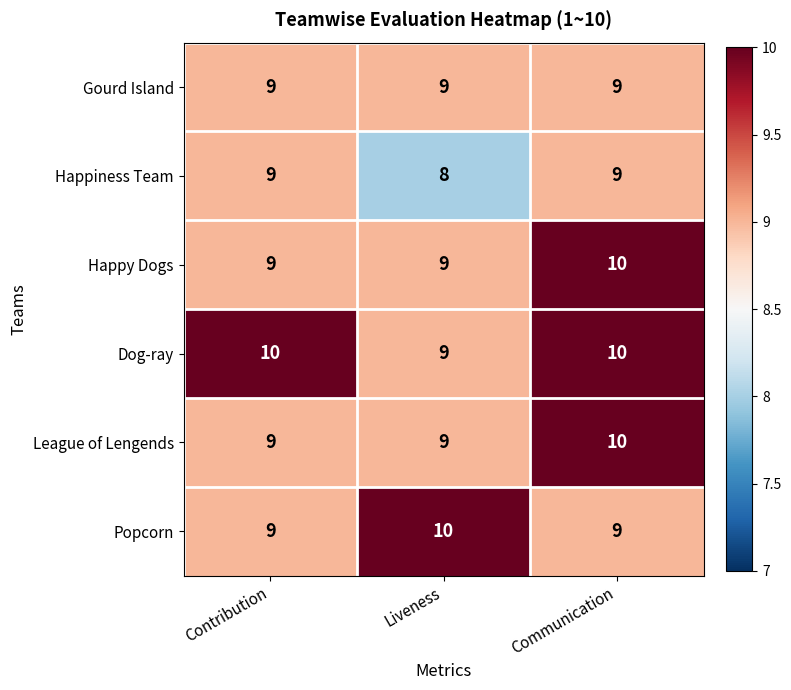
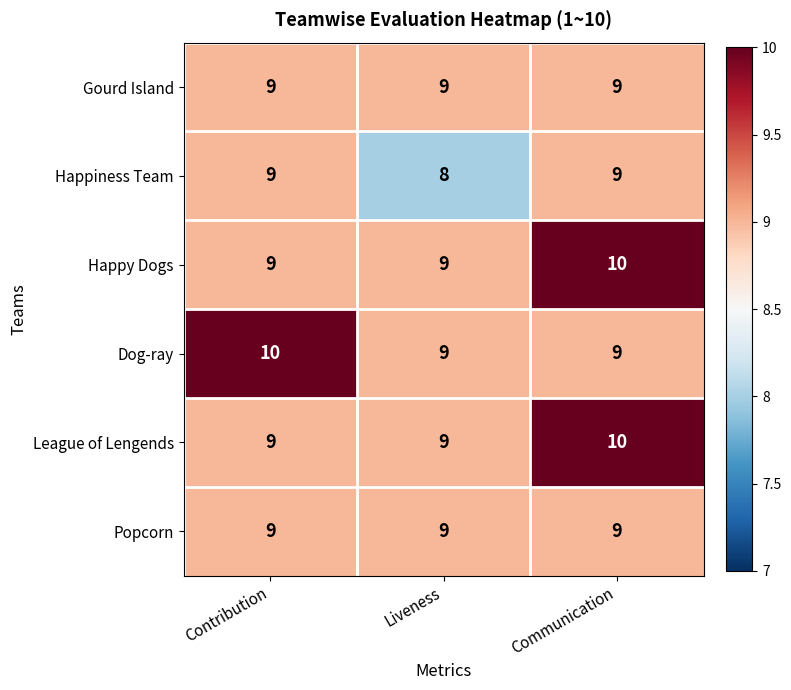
  {
    "Gourd Island": {
      "Contribution": 9,
      "Liveness": 9,
      "Communication": 9
    },
    "Happiness Team": {
      "Contribution": 9,
      "Liveness": 8,
      "Communication": 9
    },
    "Happy Dogs": {
      "Contribution": 9,
      "Liveness": 9,
      "Communication": 10
    },
    "Dog-ray": {
      "Contribution": 10,
      "Liveness": 9,
-     "Communication": 10
+     "Communication": 9
    },
    "League of Lengends": {
      "Contribution": 9,
      "Liveness": 9,
      "Communication": 10
    },
    "Popcorn": {
      "Contribution": 9,
-     "Liveness": 10,
+     "Liveness": 9,
      "Communication": 9
    }
  }
